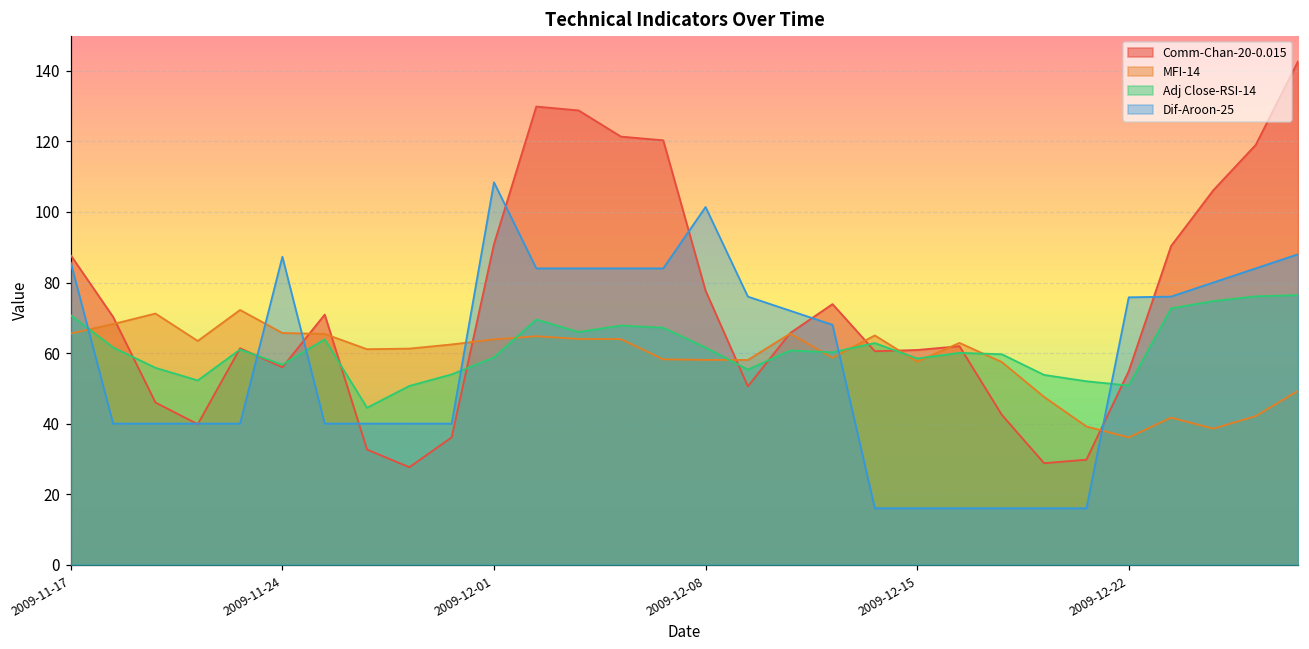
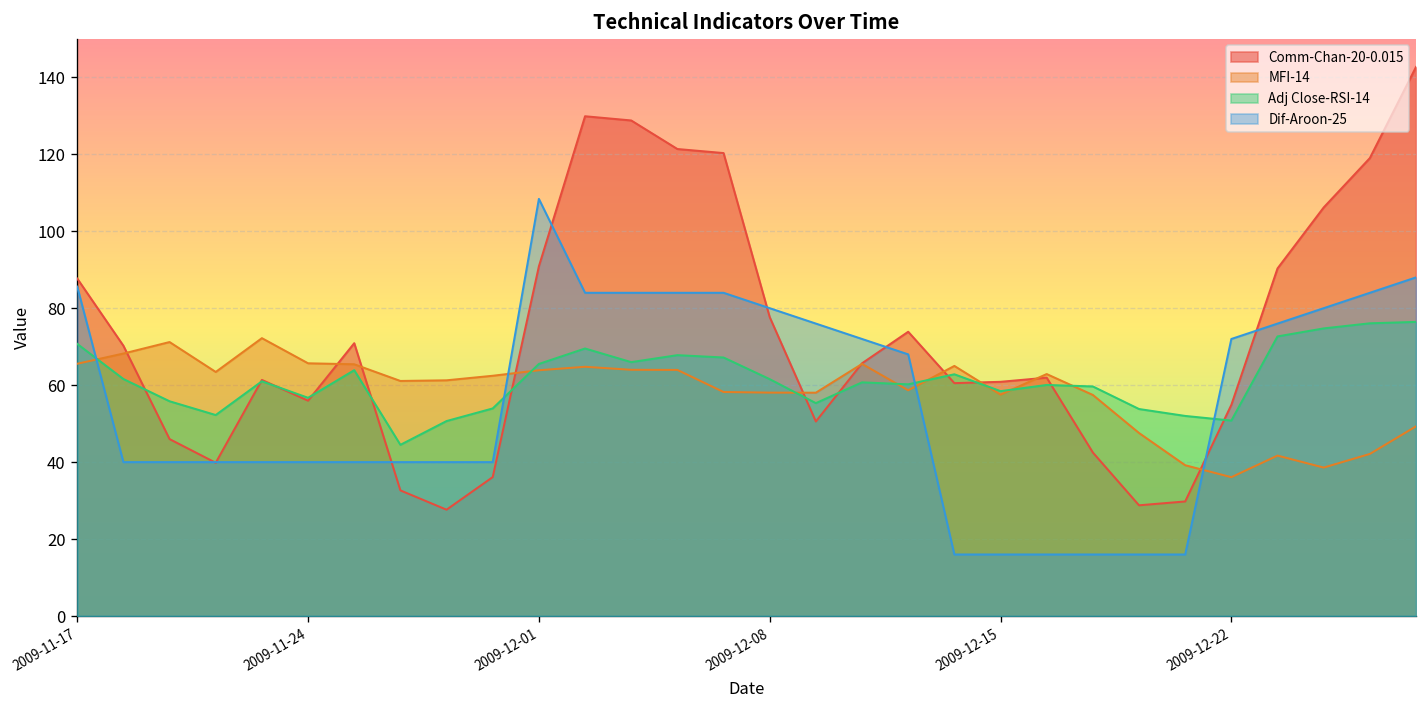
  {
    "Adj Close-RSI-14": {
      "2009-11-17": 71,
-     "2009-12-01": 59,
+     "2009-12-01": 66,
      "2009-12-08": 62,
      "2009-12-15": 58,
      "2009-12-22": 51
    },
    "Dif-Aroon-25": {
      "2009-11-17": 86,
-     "2009-11-24": 87,
+     "2009-11-24": 40,
      "2009-12-01": 108,
-     "2009-12-08": 101,
+     "2009-12-08": 80,
      "2009-12-15": 16,
-     "2009-12-22": 76
+     "2009-12-22": 72
    }
  }
